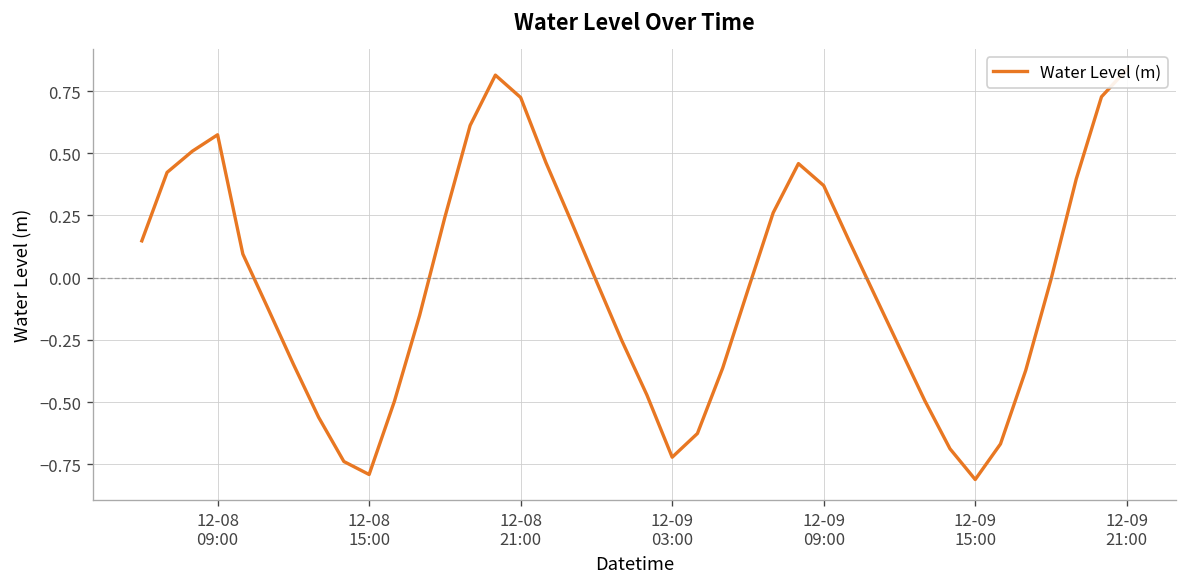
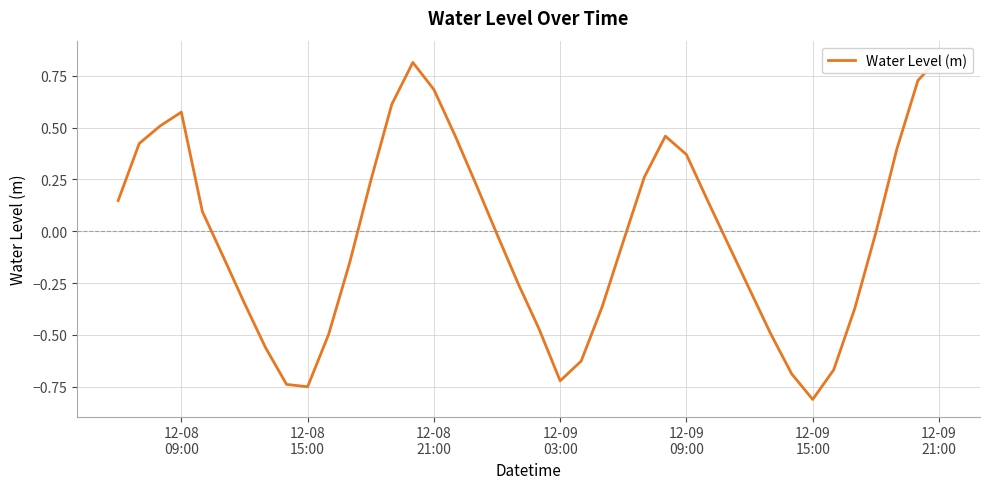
  {
    "12-08 09:00": 0.57,
-   "12-08 15:00": -0.79,
-   "12-08 21:00": 0.72,
+   "12-08 15:00": -0.75,
+   "12-08 21:00": 0.68,
    "12-09 03:00": -0.72,
    "12-09 09:00": 0.37,
    "12-09 15:00": -0.81
  }
